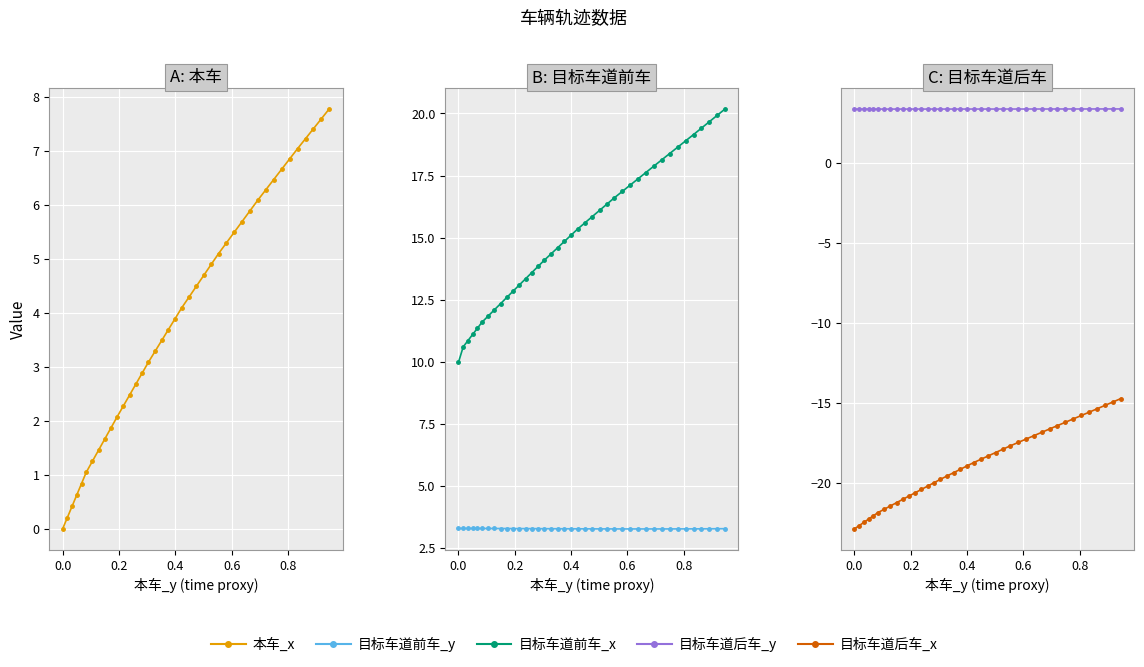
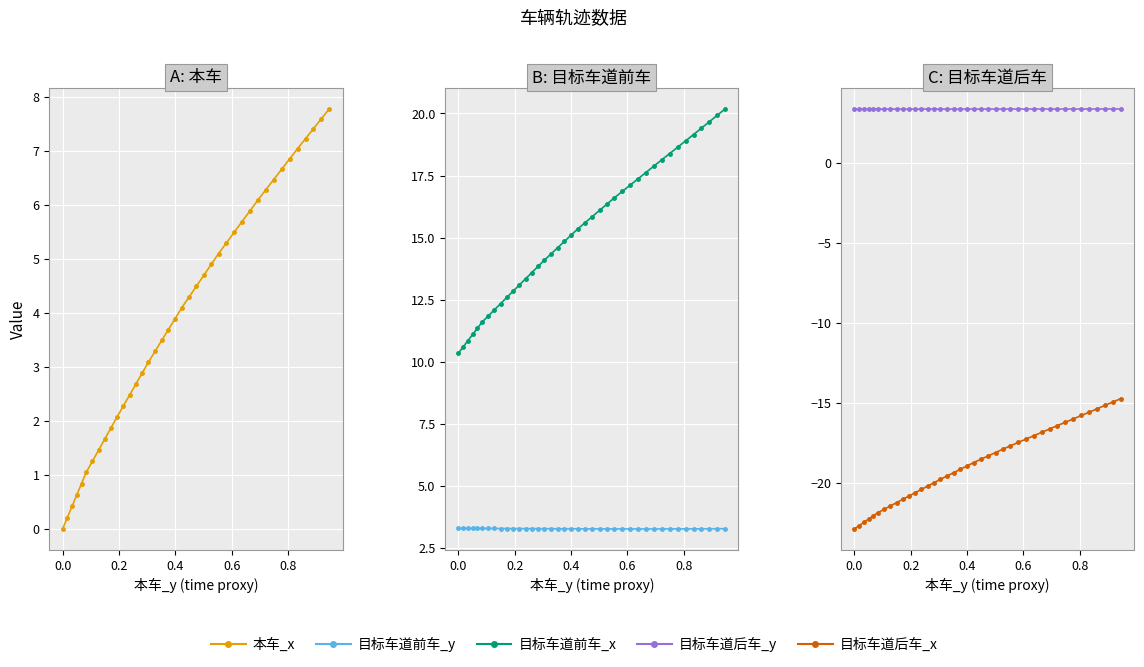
  {
    "A: 本车": {
      "0.0": 0.0
    },
    "B: 目标车道前车": {
      "目标车道前车_y": {
        "0.0": 3.3
      },
      "目标车道前车_x": {
-       "0.0": 10.0
+       "0.0": 10.4
      }
    },
    "C: 目标车道后车": {
      "目标车道后车_y": {
        "0.0": 3.4
      },
      "目标车道后车_x": {
        "0.0": -22.9
      }
    }
  }
